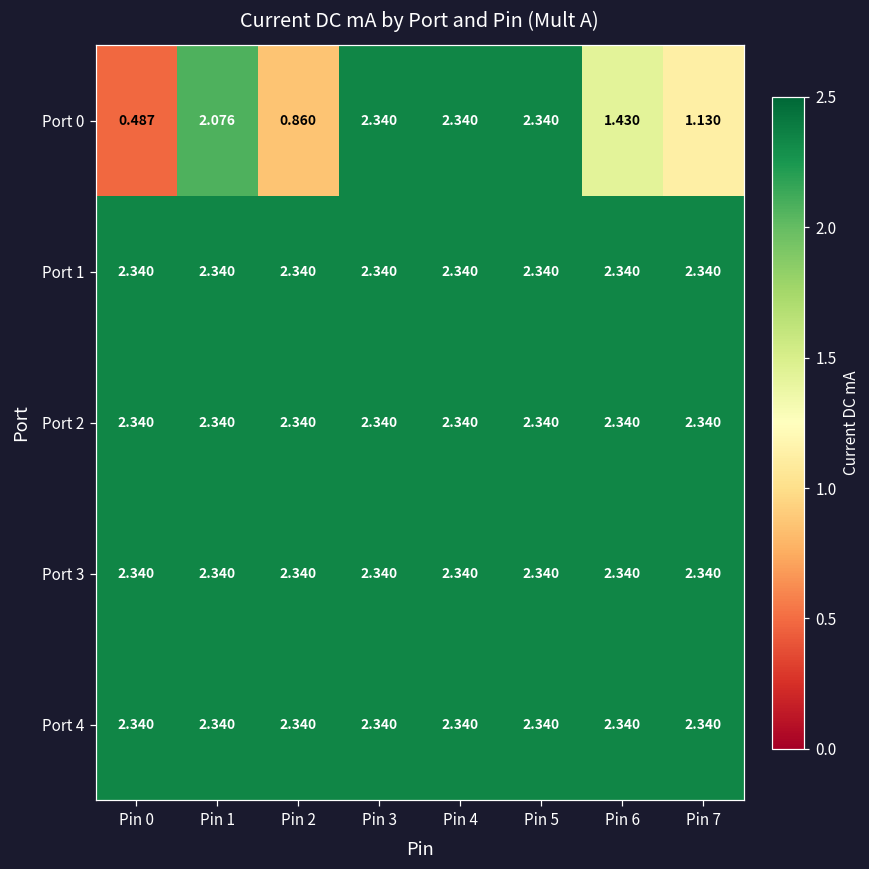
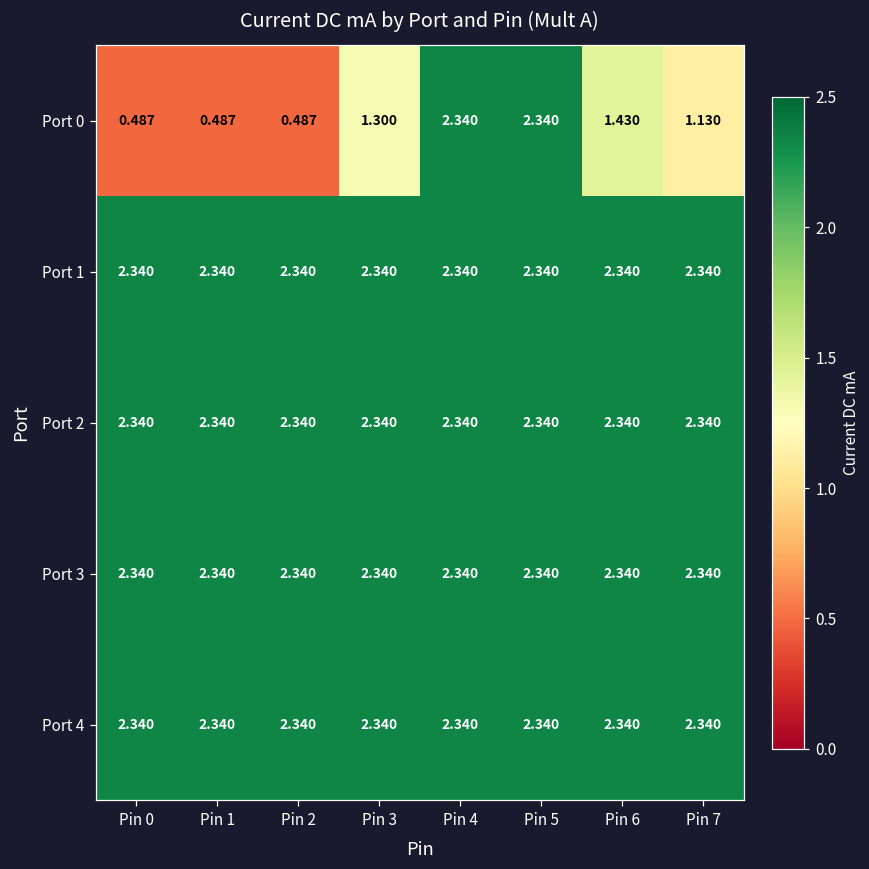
  {
    "Port 0": {
      "Pin 0": 0.487,
-     "Pin 1": 2.076,
-     "Pin 2": 0.860,
-     "Pin 3": 2.340,
+     "Pin 1": 0.487,
+     "Pin 2": 0.487,
+     "Pin 3": 1.300,
      "Pin 4": 2.340,
      "Pin 5": 2.340,
      "Pin 6": 1.430,
      "Pin 7": 1.130
    },
    "Port 1": {
      "Pin 0": 2.340,
      "Pin 1": 2.340,
      "Pin 2": 2.340,
      "Pin 3": 2.340,
      "Pin 4": 2.340,
      "Pin 5": 2.340,
      "Pin 6": 2.340,
      "Pin 7": 2.340
    },
    "Port 2": {
      "Pin 0": 2.340,
      "Pin 1": 2.340,
      "Pin 2": 2.340,
      "Pin 3": 2.340,
      "Pin 4": 2.340,
      "Pin 5": 2.340,
      "Pin 6": 2.340,
      "Pin 7": 2.340
    },
    "Port 3": {
      "Pin 0": 2.340,
      "Pin 1": 2.340,
      "Pin 2": 2.340,
      "Pin 3": 2.340,
      "Pin 4": 2.340,
      "Pin 5": 2.340,
      "Pin 6": 2.340,
      "Pin 7": 2.340
    },
    "Port 4": {
      "Pin 0": 2.340,
      "Pin 1": 2.340,
      "Pin 2": 2.340,
      "Pin 3": 2.340,
      "Pin 4": 2.340,
      "Pin 5": 2.340,
      "Pin 6": 2.340,
      "Pin 7": 2.340
    }
  }
